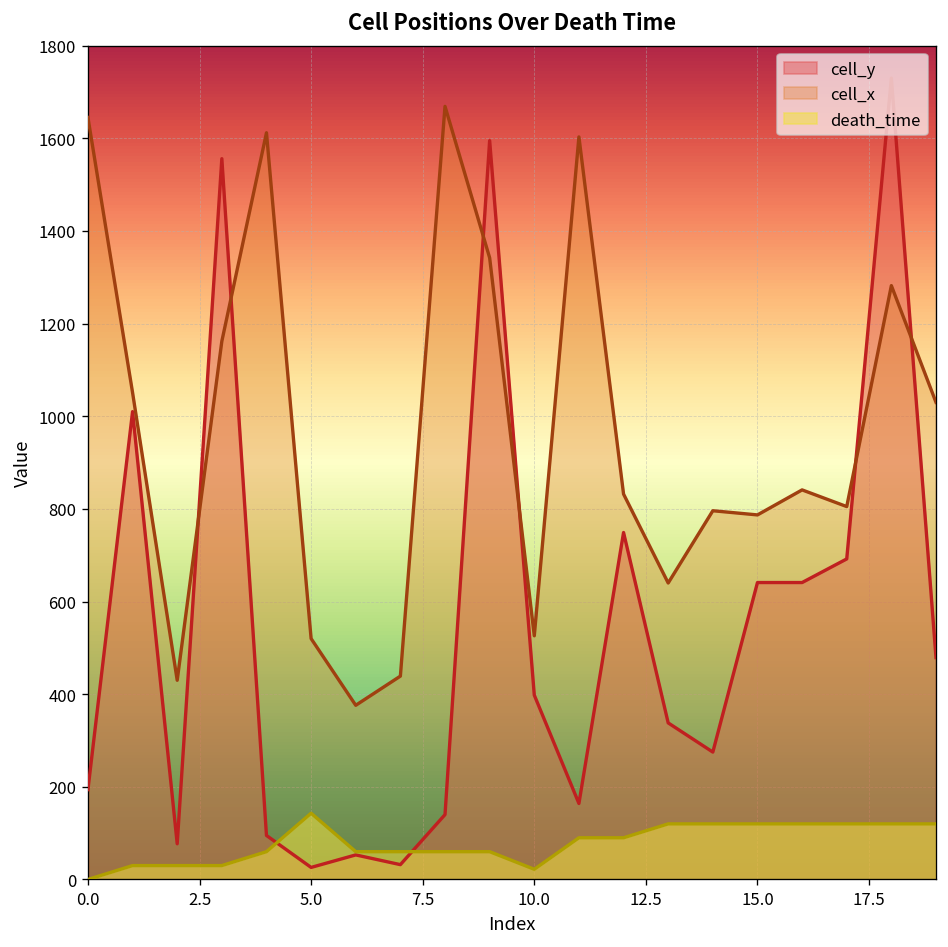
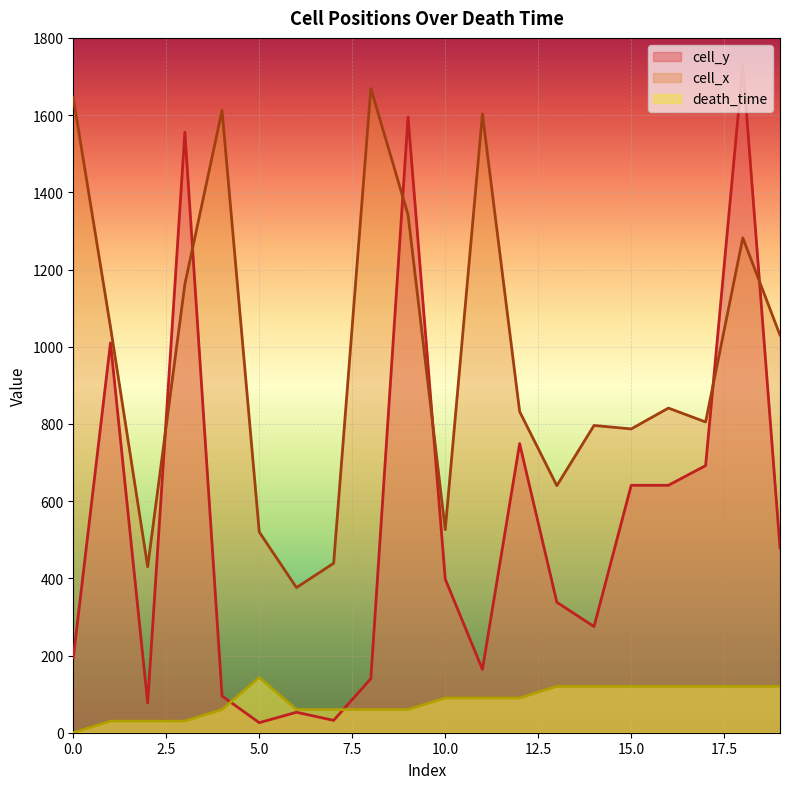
  {
    "death_time": {
      "0.0": 0,
      "5.0": 140,
-     "10.0": 20,
+     "10.0": 90,
      "15.0": 120
    }
  }
